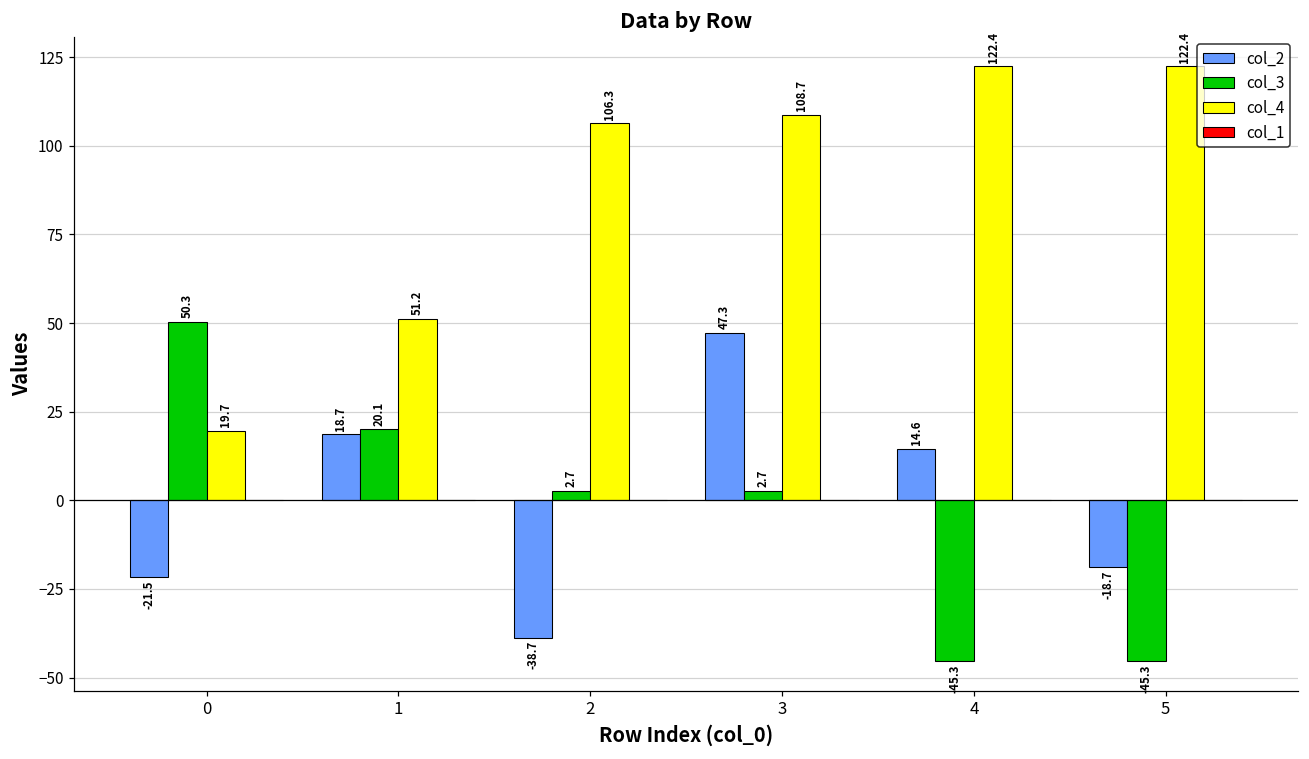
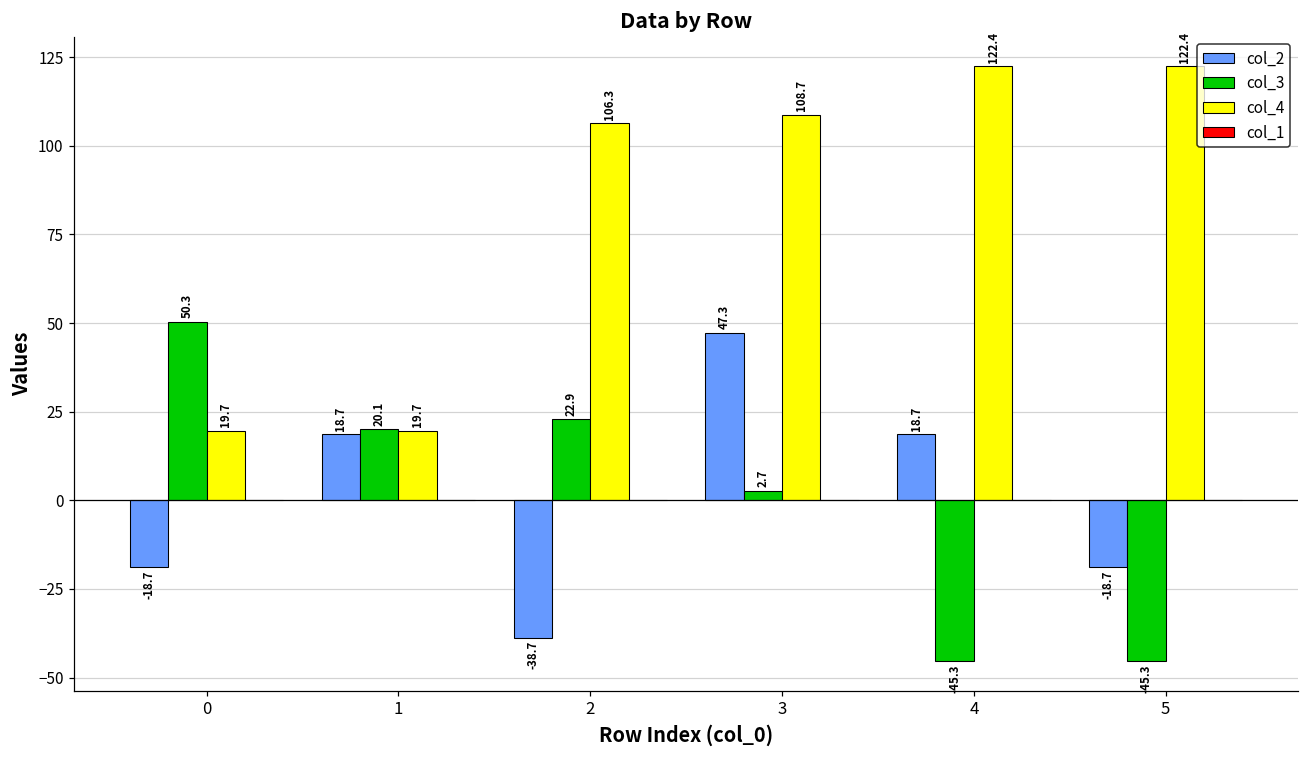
  {
    "col_2": {
-     "0": -21.5,
+     "0": -18.7,
      "1": 18.7,
      "2": -38.7,
      "3": 47.3,
-     "4": 14.6,
+     "4": 18.7,
      "5": -18.7
    },
    "col_3": {
      "0": 50.3,
      "1": 20.1,
-     "2": 2.7,
+     "2": 22.9,
      "3": 2.7,
      "4": -45.3,
      "5": -45.3
    },
    "col_4": {
      "0": 19.7,
-     "1": 51.2,
+     "1": 19.7,
      "2": 106.3,
      "3": 108.7,
      "4": 122.4,
      "5": 122.4
    },
    "col_1": {
      "0": 0,
      "1": 0,
      "2": 0,
      "3": 0,
      "4": 0,
      "5": 0
    }
  }
